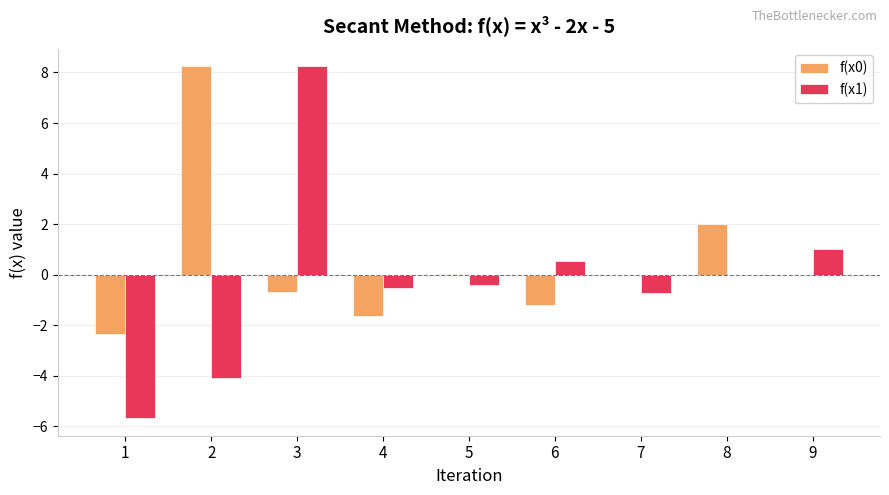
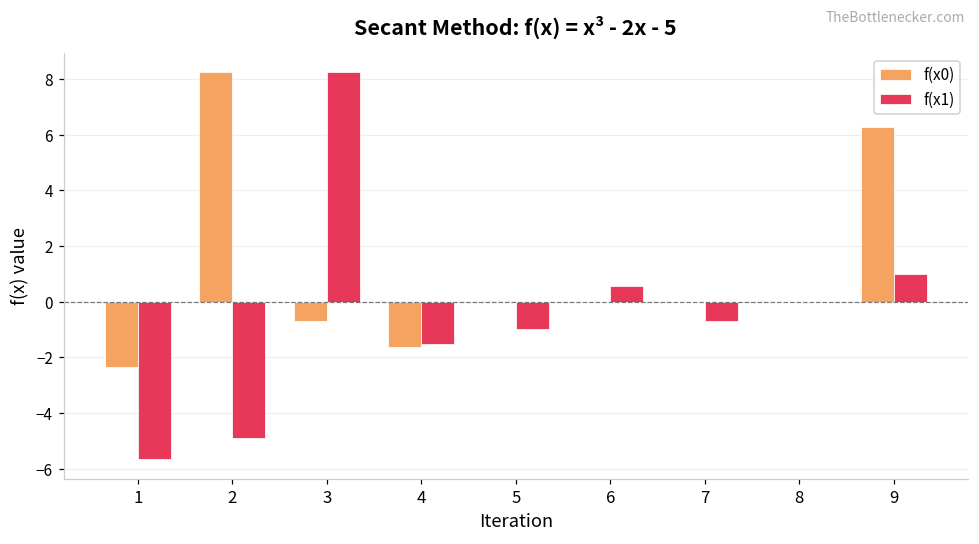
  {
    "f(x0)": {
      "1": -2.3,
      "2": 8.3,
      "3": -0.7,
      "4": -1.6,
-     "6": -1.2,
-     "8": 2,
-     "9": 0.0
+     "6": 0.0,
+     "8": 0,
+     "9": 6.3
    },
    "f(x1)": {
      "1": -5.7,
-     "2": -4.1,
+     "2": -4.9,
      "3": 8.3,
-     "4": -0.5,
-     "5": -0.4,
+     "4": -1.5,
+     "5": -1.0,
      "6": 0.6,
      "7": -0.7,
      "9": 1.0
    }
  }
